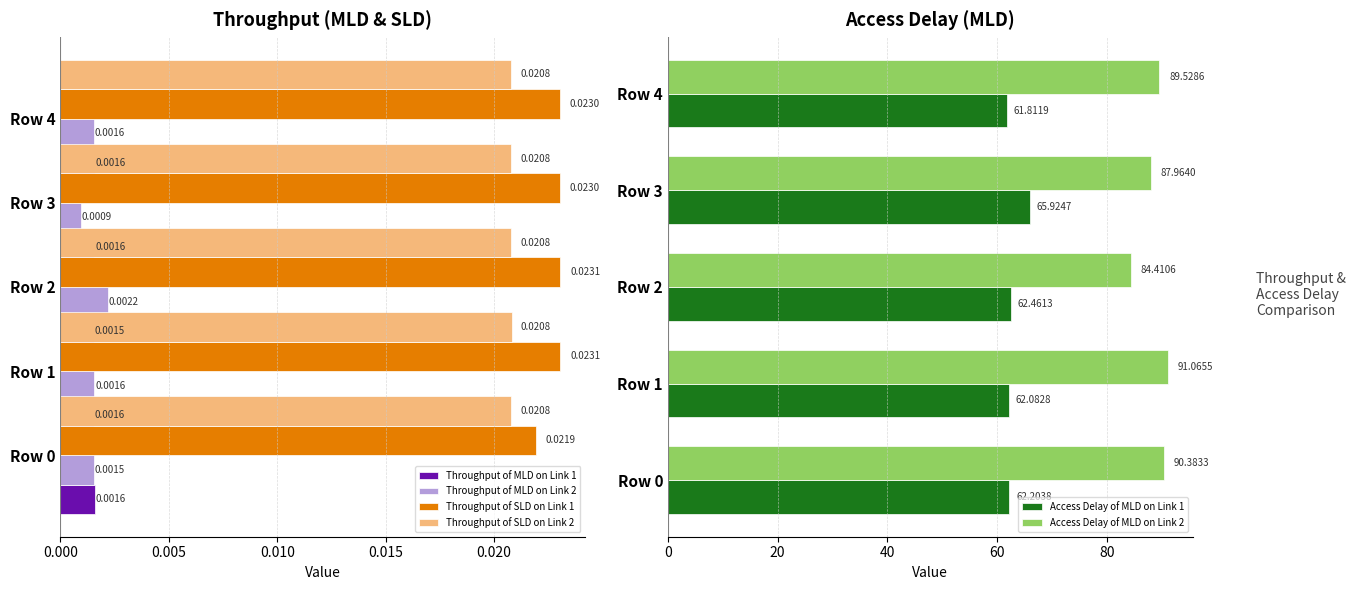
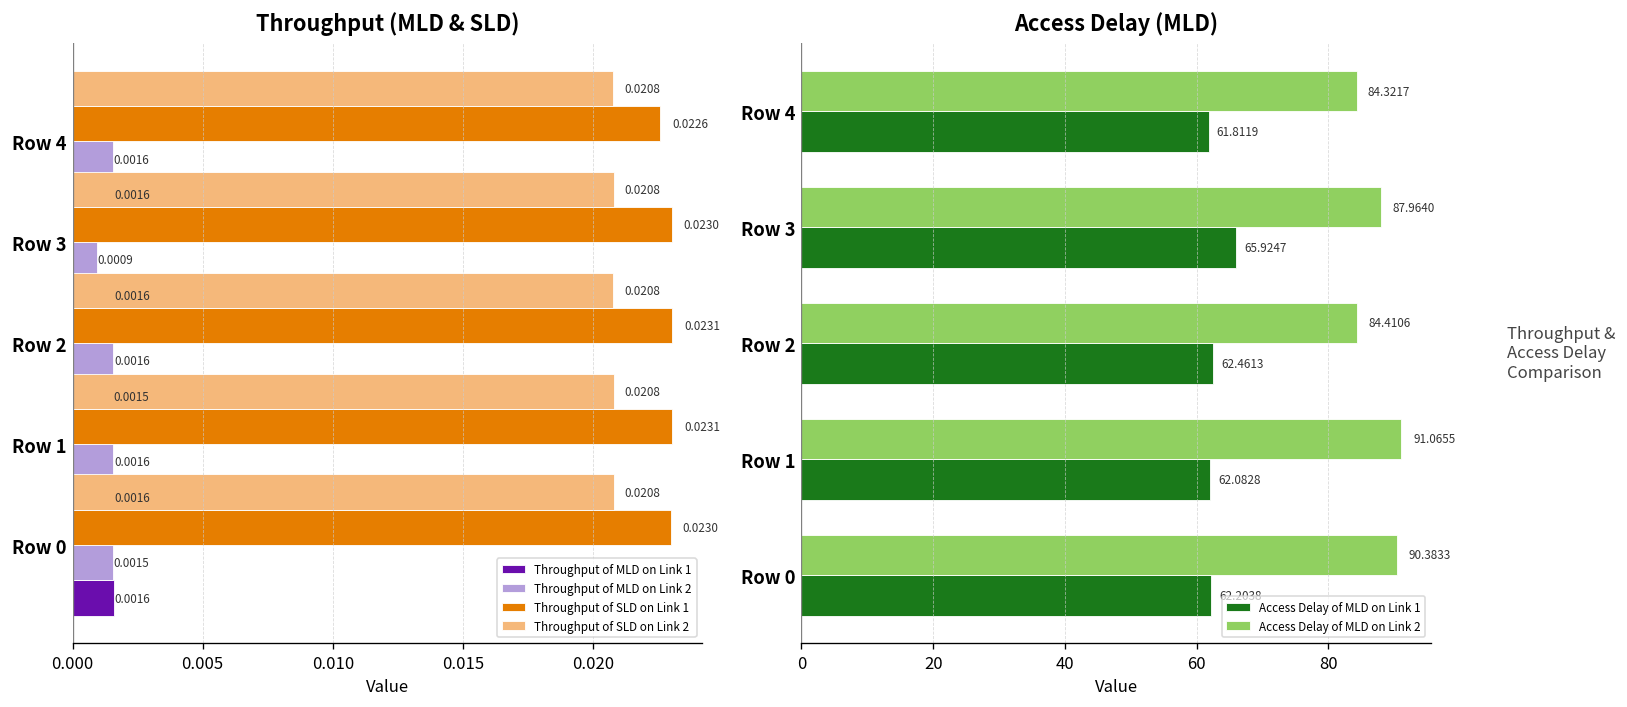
  {
    "Throughput (MLD & SLD)": {
      "Throughput of MLD on Link 2": {
        "Row 4": 0.0016,
        "Row 3": 0.0009,
-       "Row 2": 0.0022,
+       "Row 2": 0.0016,
        "Row 1": 0.0016,
        "Row 0": 0.0015
      },
      "Throughput of SLD on Link 1": {
-       "Row 4": 0.0230,
+       "Row 4": 0.0226,
        "Row 3": 0.0230,
        "Row 2": 0.0231,
        "Row 1": 0.0231,
-       "Row 0": 0.0219
+       "Row 0": 0.0230
      }
    },
    "Access Delay (MLD)": {
      "Access Delay of MLD on Link 1": {
        "Row 4": 61.8119,
        "Row 3": 65.9247,
        "Row 2": 62.4613,
        "Row 1": 62.0828
      },
      "Access Delay of MLD on Link 2": {
-       "Row 4": 89.5286,
+       "Row 4": 84.3217,
        "Row 3": 87.9640,
        "Row 2": 84.4106,
        "Row 1": 91.0655,
        "Row 0": 90.3833
      }
    }
  }
